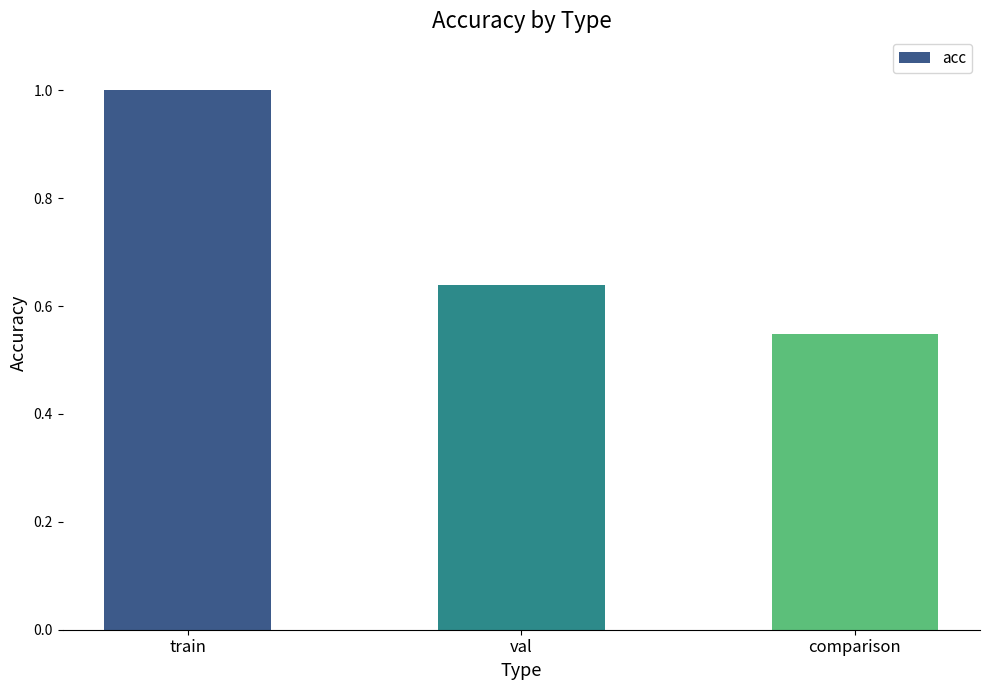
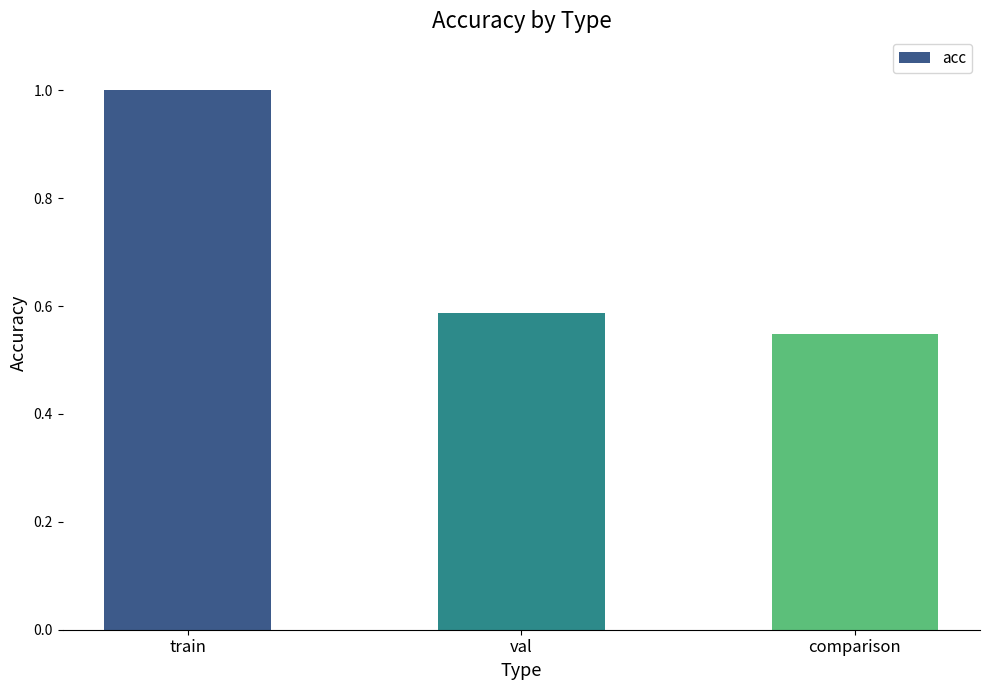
  {
    "train": 1.00,
-   "val": 0.64,
+   "val": 0.59,
    "comparison": 0.55
  }
